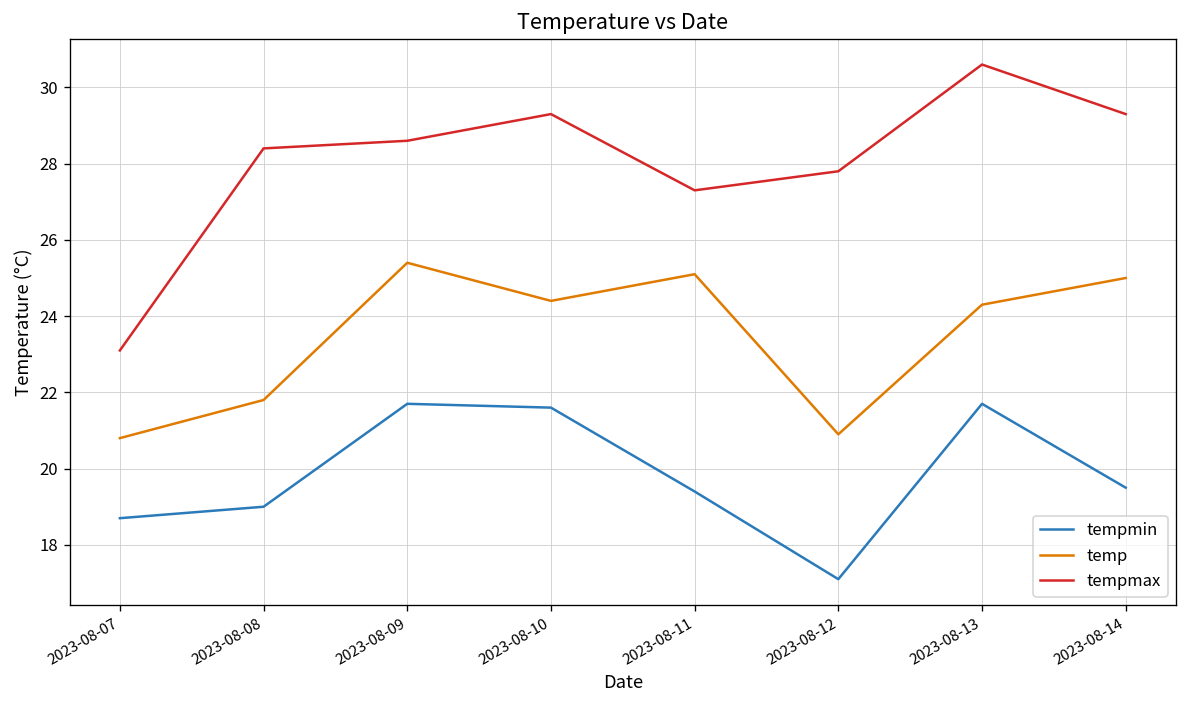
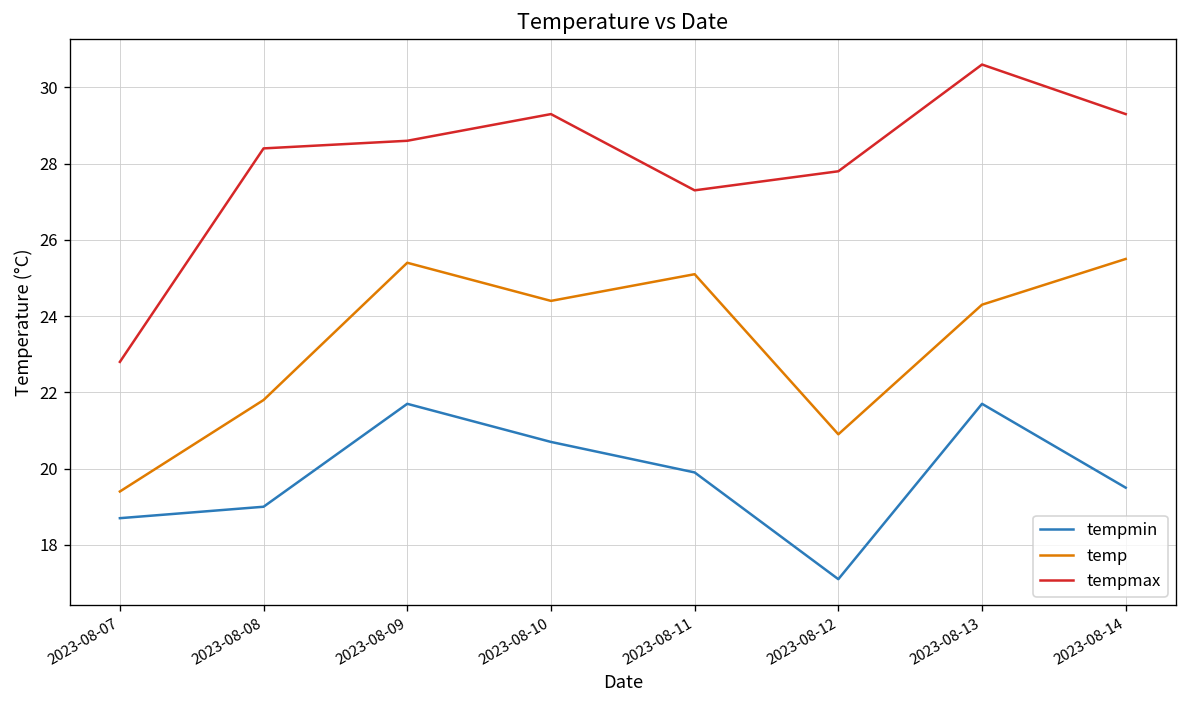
  {
    "tempmin": {
      "2023-08-07": 18.7,
      "2023-08-08": 19.0,
      "2023-08-09": 21.7,
-     "2023-08-10": 21.6,
-     "2023-08-11": 19.4,
+     "2023-08-10": 20.7,
+     "2023-08-11": 19.9,
      "2023-08-12": 17.1,
      "2023-08-13": 21.7,
      "2023-08-14": 19.5
    },
    "temp": {
-     "2023-08-07": 20.8,
+     "2023-08-07": 19.4,
      "2023-08-08": 21.8,
      "2023-08-09": 25.4,
      "2023-08-10": 24.4,
      "2023-08-11": 25.1,
      "2023-08-12": 20.9,
      "2023-08-13": 24.3,
-     "2023-08-14": 25.0
+     "2023-08-14": 25.5
    },
    "tempmax": {
-     "2023-08-07": 23.1,
+     "2023-08-07": 22.8,
      "2023-08-08": 28.4,
      "2023-08-09": 28.6,
      "2023-08-10": 29.3,
      "2023-08-11": 27.3,
      "2023-08-12": 27.8,
      "2023-08-13": 30.6,
      "2023-08-14": 29.3
    }
  }
